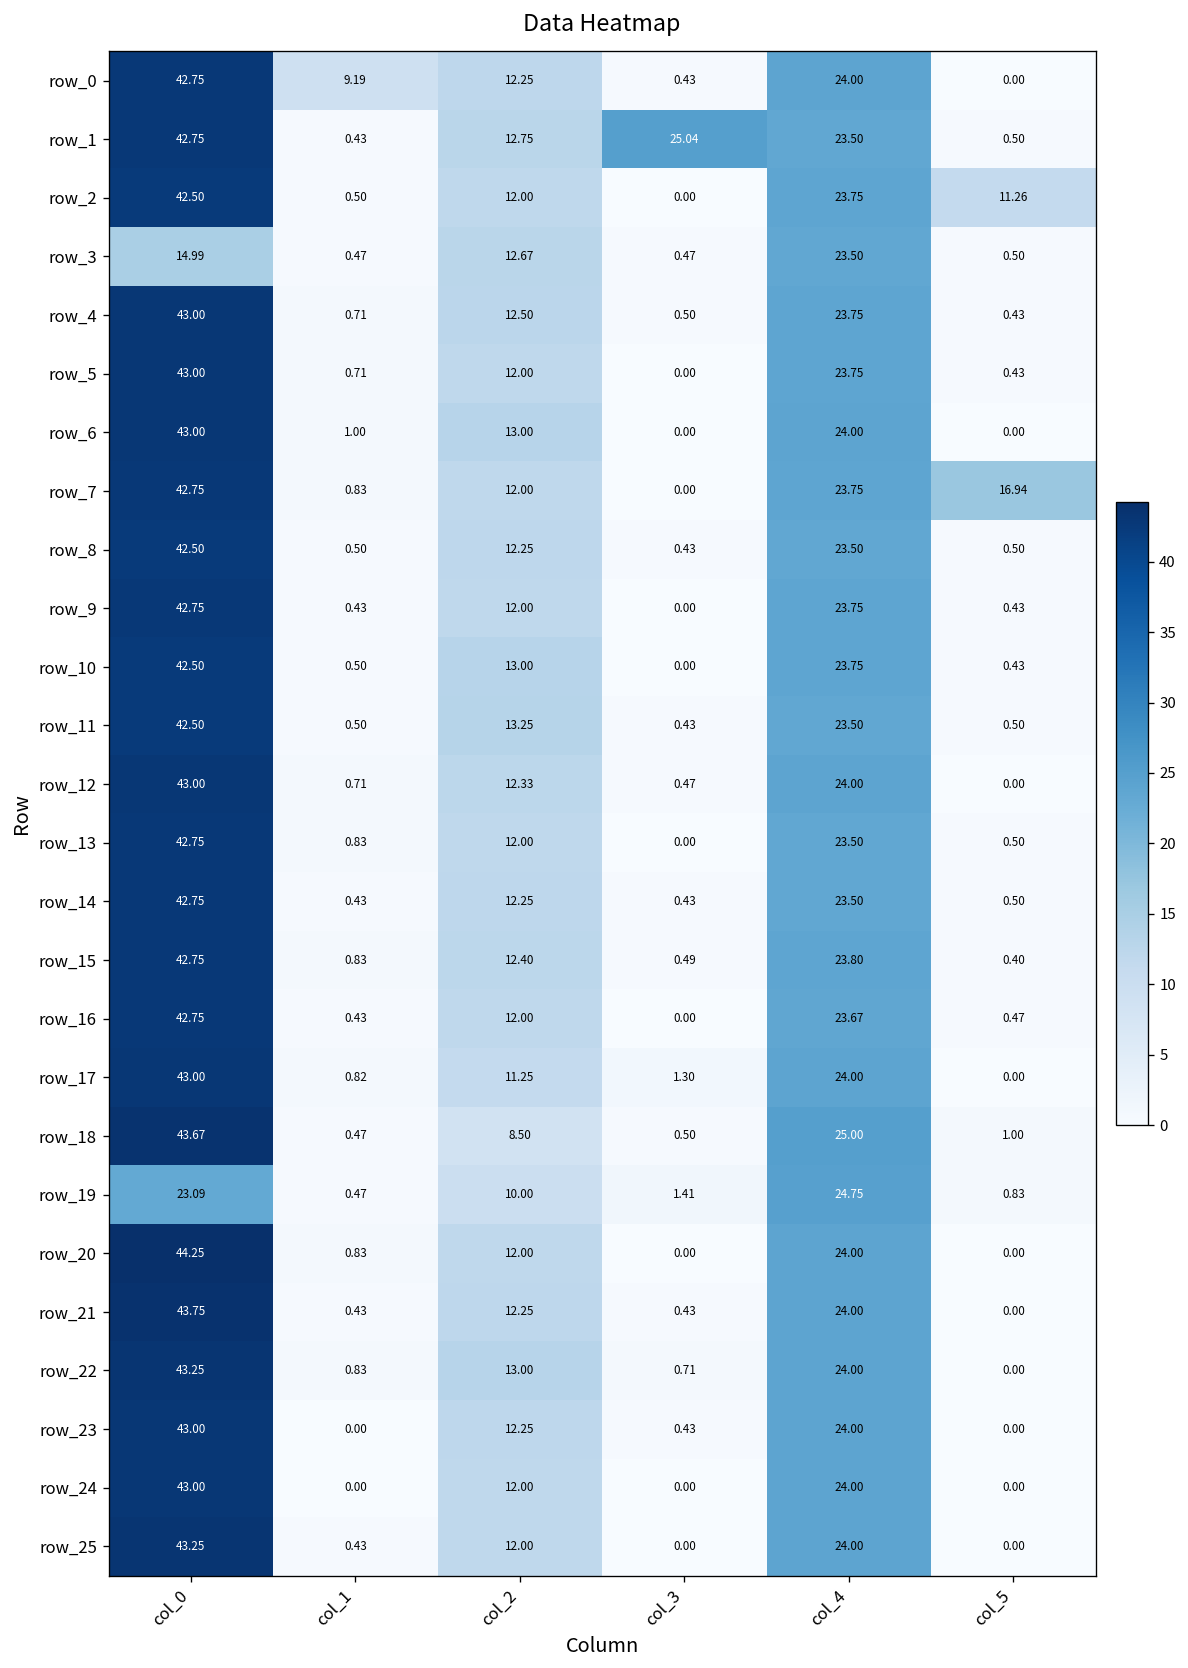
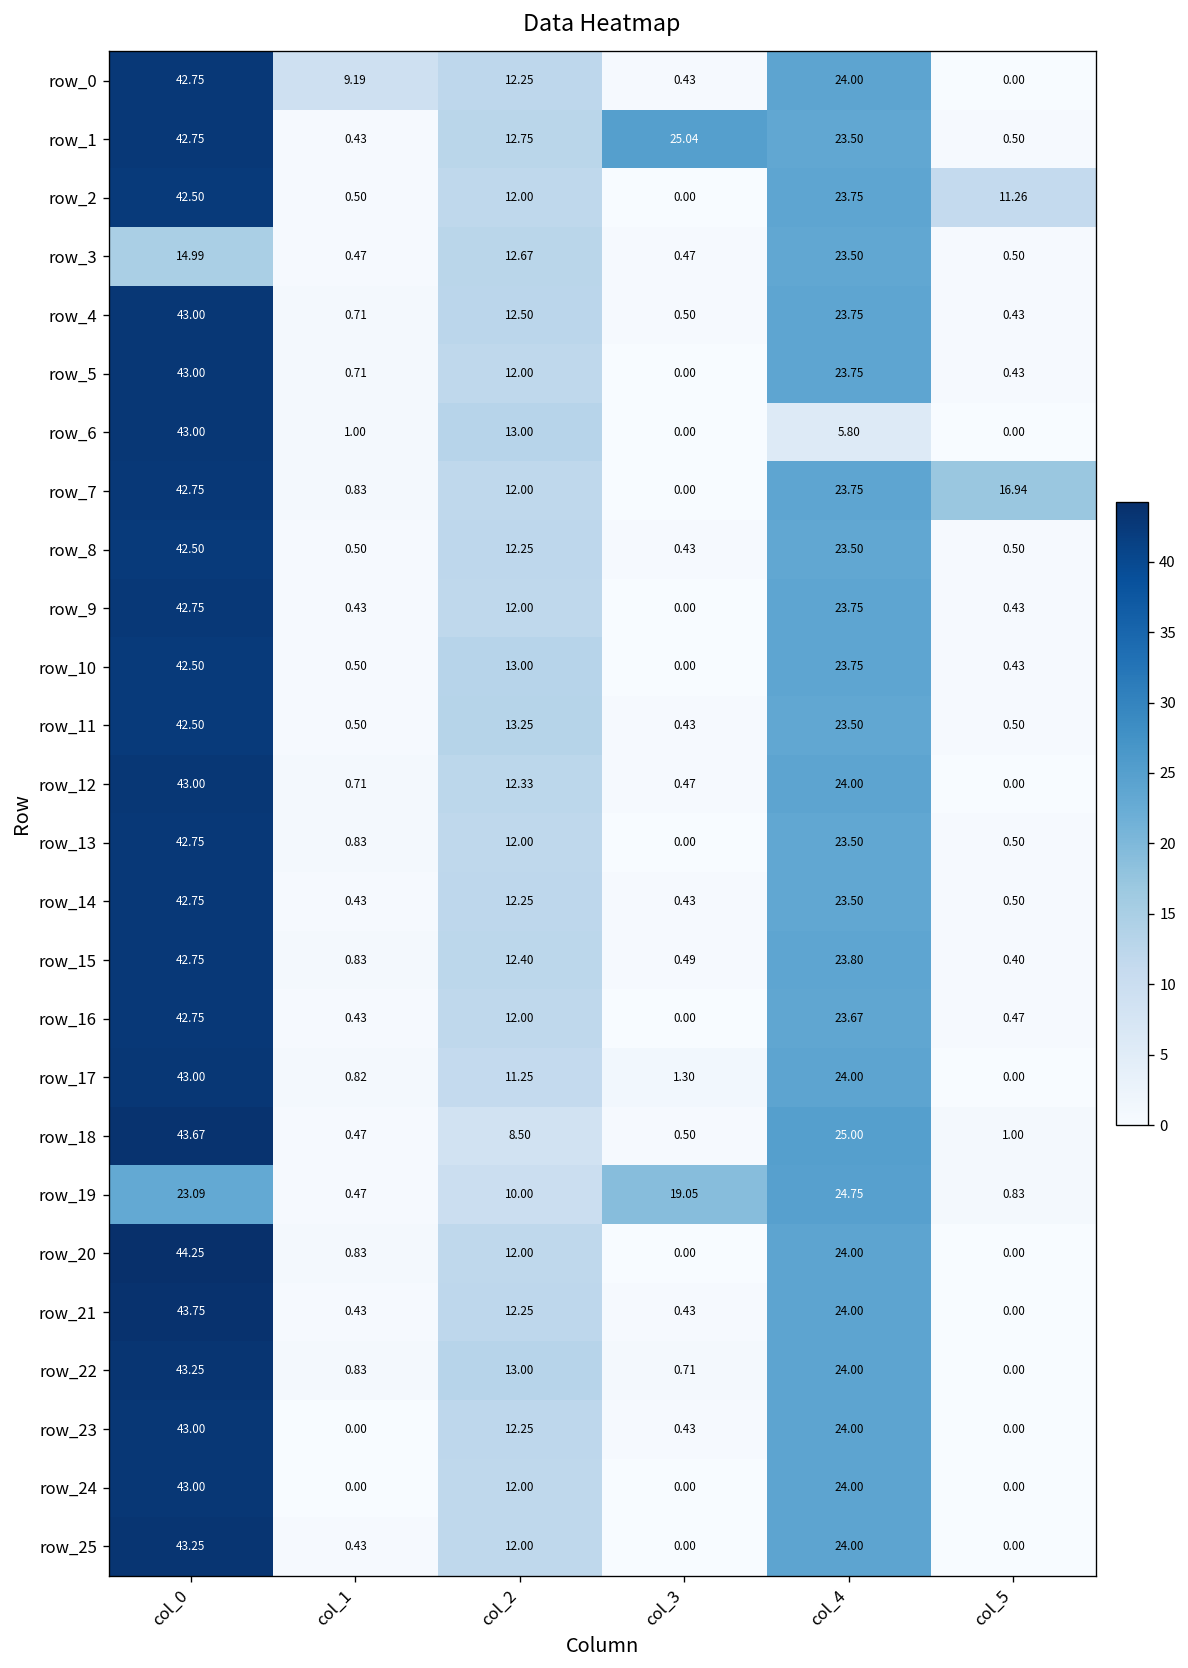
  {
    "row_0": {
      "col_0": 42.75,
      "col_1": 9.19,
      "col_2": 12.25,
      "col_3": 0.43,
      "col_4": 24.00,
      "col_5": 0.00
    },
    "row_1": {
      "col_0": 42.75,
      "col_1": 0.43,
      "col_2": 12.75,
      "col_3": 25.04,
      "col_4": 23.50,
      "col_5": 0.50
    },
    "row_2": {
      "col_0": 42.50,
      "col_1": 0.50,
      "col_2": 12.00,
      "col_3": 0.00,
      "col_4": 23.75,
      "col_5": 11.26
    },
    "row_3": {
      "col_0": 14.99,
      "col_1": 0.47,
      "col_2": 12.67,
      "col_3": 0.47,
      "col_4": 23.50,
      "col_5": 0.50
    },
    "row_4": {
      "col_0": 43.00,
      "col_1": 0.71,
      "col_2": 12.50,
      "col_3": 0.50,
      "col_4": 23.75,
      "col_5": 0.43
    },
    "row_5": {
      "col_0": 43.00,
      "col_1": 0.71,
      "col_2": 12.00,
      "col_3": 0.00,
      "col_4": 23.75,
      "col_5": 0.43
    },
    "row_6": {
      "col_0": 43.00,
      "col_1": 1.00,
      "col_2": 13.00,
      "col_3": 0.00,
-     "col_4": 24.00,
+     "col_4": 5.80,
      "col_5": 0.00
    },
    "row_7": {
      "col_0": 42.75,
      "col_1": 0.83,
      "col_2": 12.00,
      "col_3": 0.00,
      "col_4": 23.75,
      "col_5": 16.94
    },
    "row_8": {
      "col_0": 42.50,
      "col_1": 0.50,
      "col_2": 12.25,
      "col_3": 0.43,
      "col_4": 23.50,
      "col_5": 0.50
    },
    "row_9": {
      "col_0": 42.75,
      "col_1": 0.43,
      "col_2": 12.00,
      "col_3": 0.00,
      "col_4": 23.75,
      "col_5": 0.43
    },
    "row_10": {
      "col_0": 42.50,
      "col_1": 0.50,
      "col_2": 13.00,
      "col_3": 0.00,
      "col_4": 23.75,
      "col_5": 0.43
    },
    "row_11": {
      "col_0": 42.50,
      "col_1": 0.50,
      "col_2": 13.25,
      "col_3": 0.43,
      "col_4": 23.50,
      "col_5": 0.50
    },
    "row_12": {
      "col_0": 43.00,
      "col_1": 0.71,
      "col_2": 12.33,
      "col_3": 0.47,
      "col_4": 24.00,
      "col_5": 0.00
    },
    "row_13": {
      "col_0": 42.75,
      "col_1": 0.83,
      "col_2": 12.00,
      "col_3": 0.00,
      "col_4": 23.50,
      "col_5": 0.50
    },
    "row_14": {
      "col_0": 42.75,
      "col_1": 0.43,
      "col_2": 12.25,
      "col_3": 0.43,
      "col_4": 23.50,
      "col_5": 0.50
    },
    "row_15": {
      "col_0": 42.75,
      "col_1": 0.83,
      "col_2": 12.40,
      "col_3": 0.49,
      "col_4": 23.80,
      "col_5": 0.40
    },
    "row_16": {
      "col_0": 42.75,
      "col_1": 0.43,
      "col_2": 12.00,
      "col_3": 0.00,
      "col_4": 23.67,
      "col_5": 0.47
    },
    "row_17": {
      "col_0": 43.00,
      "col_1": 0.82,
      "col_2": 11.25,
      "col_3": 1.30,
      "col_4": 24.00,
      "col_5": 0.00
    },
    "row_18": {
      "col_0": 43.67,
      "col_1": 0.47,
      "col_2": 8.50,
      "col_3": 0.50,
      "col_4": 25.00,
      "col_5": 1.00
    },
    "row_19": {
      "col_0": 23.09,
      "col_1": 0.47,
      "col_2": 10.00,
-     "col_3": 1.41,
+     "col_3": 19.05,
      "col_4": 24.75,
      "col_5": 0.83
    },
    "row_20": {
      "col_0": 44.25,
      "col_1": 0.83,
      "col_2": 12.00,
      "col_3": 0.00,
      "col_4": 24.00,
      "col_5": 0.00
    },
    "row_21": {
      "col_0": 43.75,
      "col_1": 0.43,
      "col_2": 12.25,
      "col_3": 0.43,
      "col_4": 24.00,
      "col_5": 0.00
    },
    "row_22": {
      "col_0": 43.25,
      "col_1": 0.83,
      "col_2": 13.00,
      "col_3": 0.71,
      "col_4": 24.00,
      "col_5": 0.00
    },
    "row_23": {
      "col_0": 43.00,
      "col_1": 0.00,
      "col_2": 12.25,
      "col_3": 0.43,
      "col_4": 24.00,
      "col_5": 0.00
    },
    "row_24": {
      "col_0": 43.00,
      "col_1": 0.00,
      "col_2": 12.00,
      "col_3": 0.00,
      "col_4": 24.00,
      "col_5": 0.00
    },
    "row_25": {
      "col_0": 43.25,
      "col_1": 0.43,
      "col_2": 12.00,
      "col_3": 0.00,
      "col_4": 24.00,
      "col_5": 0.00
    }
  }
